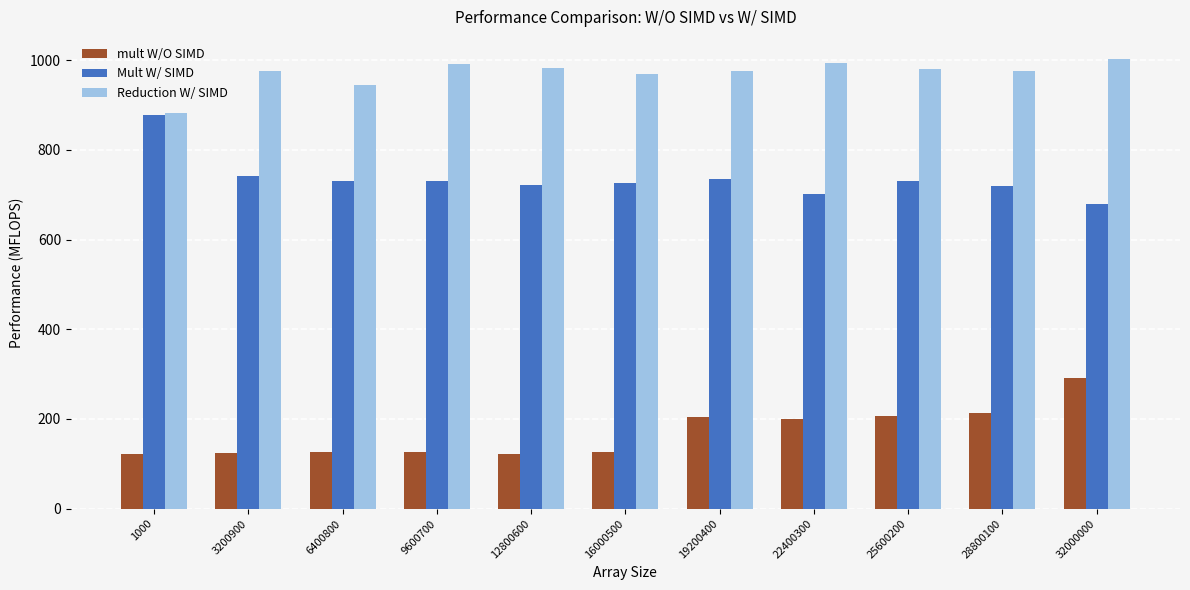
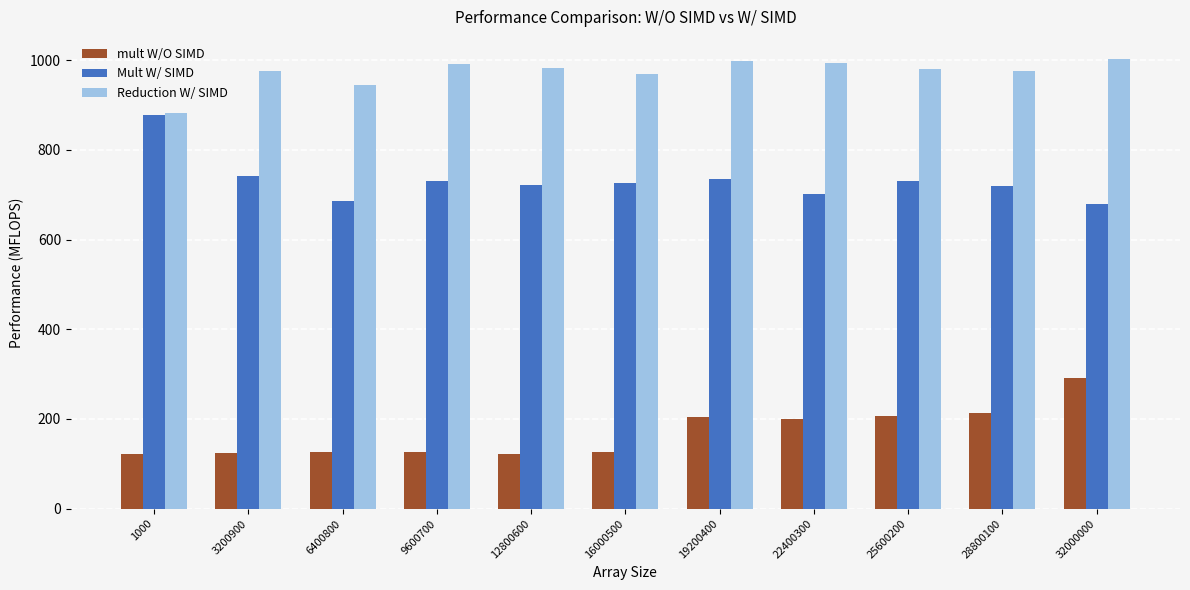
  {
    "mult W/O SIMD": {
      "1000": 120,
      "3200900": 120,
      "6400800": 130,
      "9600700": 130,
      "12800600": 120,
      "16000500": 130,
      "19200400": 200,
      "22400300": 200,
      "25600200": 210,
      "28800100": 210,
      "32000000": 290
    },
    "Mult W/ SIMD": {
      "1000": 880,
      "3200900": 740,
-     "6400800": 730,
+     "6400800": 680,
      "9600700": 730,
      "12800600": 720,
      "16000500": 730,
      "19200400": 740,
      "22400300": 700,
      "25600200": 730,
      "28800100": 720,
      "32000000": 680
    },
    "Reduction W/ SIMD": {
      "1000": 880,
      "3200900": 980,
      "6400800": 950,
      "9600700": 990,
      "12800600": 980,
      "16000500": 970,
-     "19200400": 980,
+     "19200400": 1000,
      "22400300": 990,
      "25600200": 980,
      "28800100": 980,
      "32000000": 1000
    }
  }
